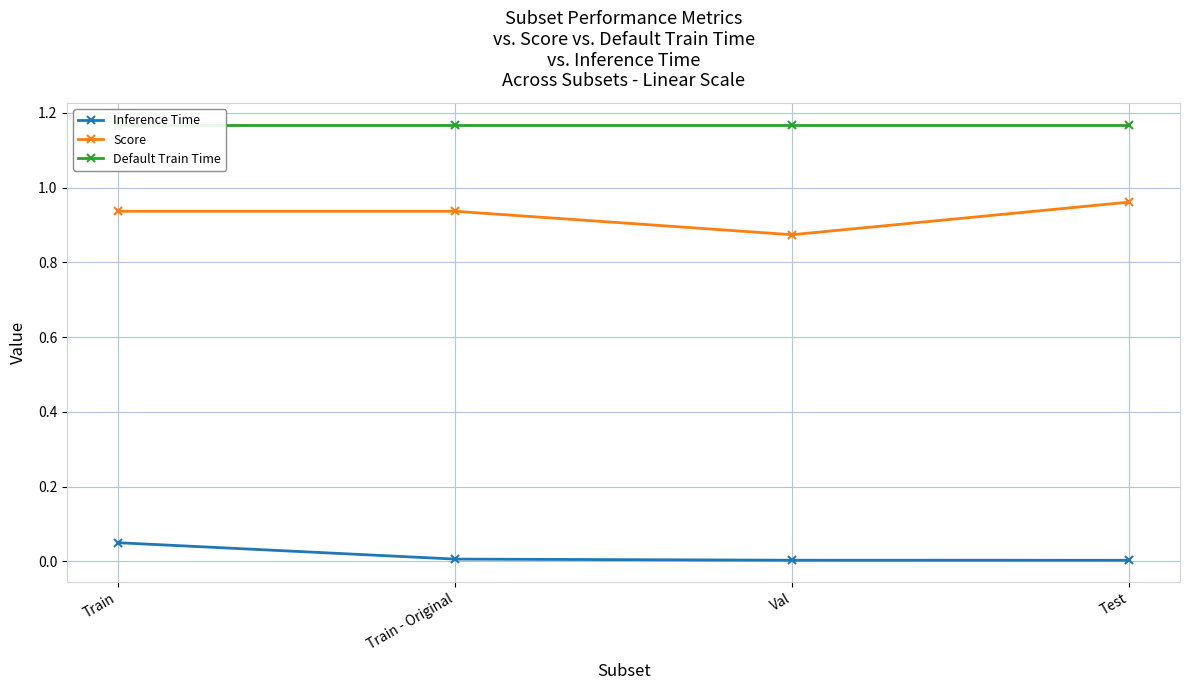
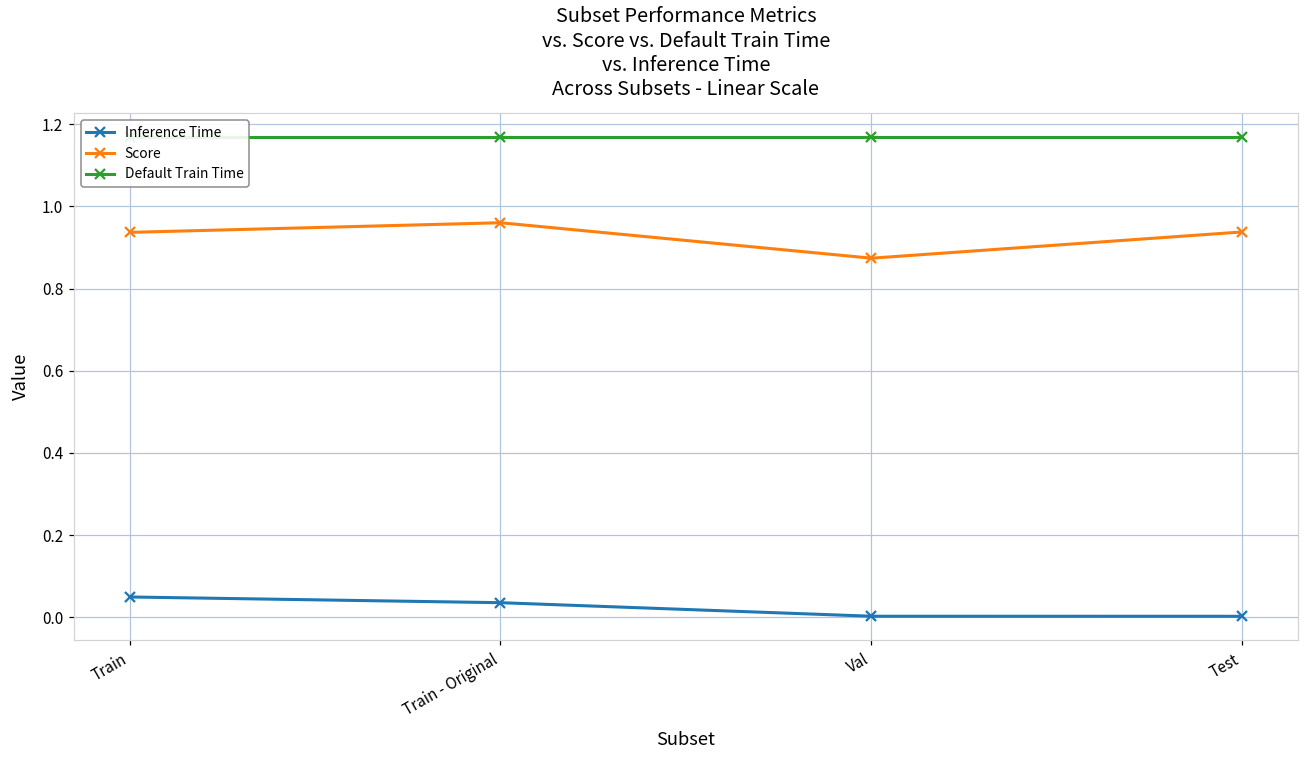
  {
    "Inference Time": {
      "Train": 0.05,
-     "Train - Original": 0.01,
+     "Train - Original": 0.04,
      "Val": 0.00,
      "Test": 0.00
    },
    "Score": {
      "Train": 0.94,
-     "Train - Original": 0.94,
+     "Train - Original": 0.96,
      "Val": 0.87,
-     "Test": 0.96
+     "Test": 0.94
    },
    "Default Train Time": {
      "Train - Original": 1.17,
      "Val": 1.17,
      "Test": 1.17
    }
  }
